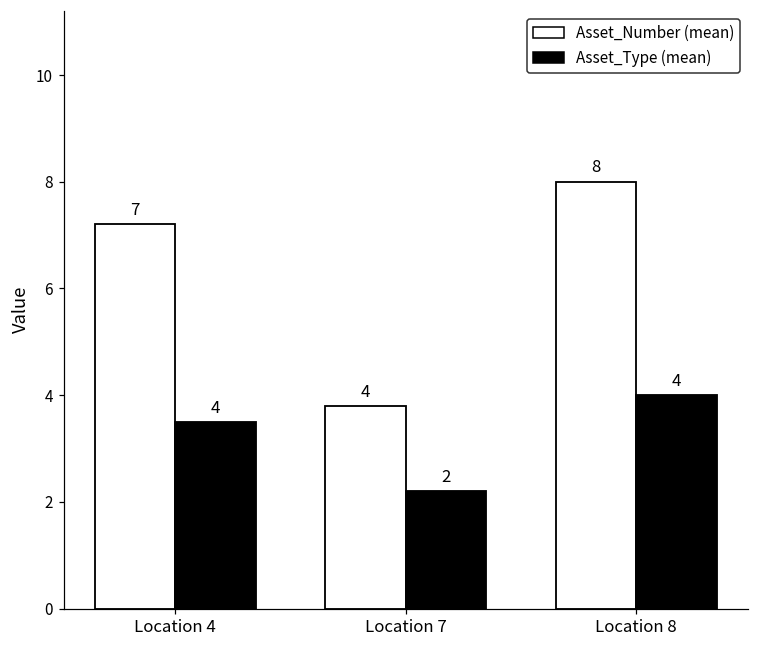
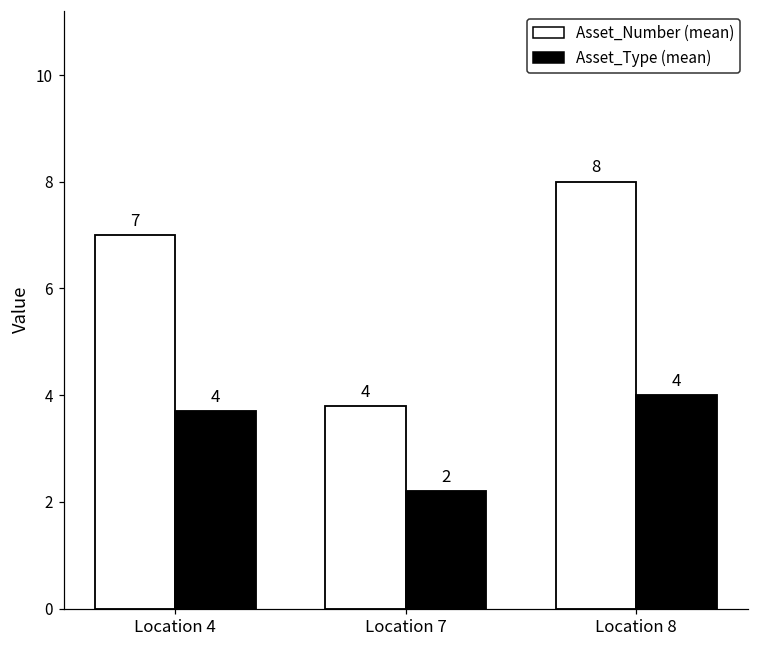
  {
    "Asset_Number (mean)": {
-     "Location 4": 7.2
+     "Location 4": 7.0
    },
    "Asset_Type (mean)": {
-     "Location 4": 3.5
+     "Location 4": 3.7
    }
  }
